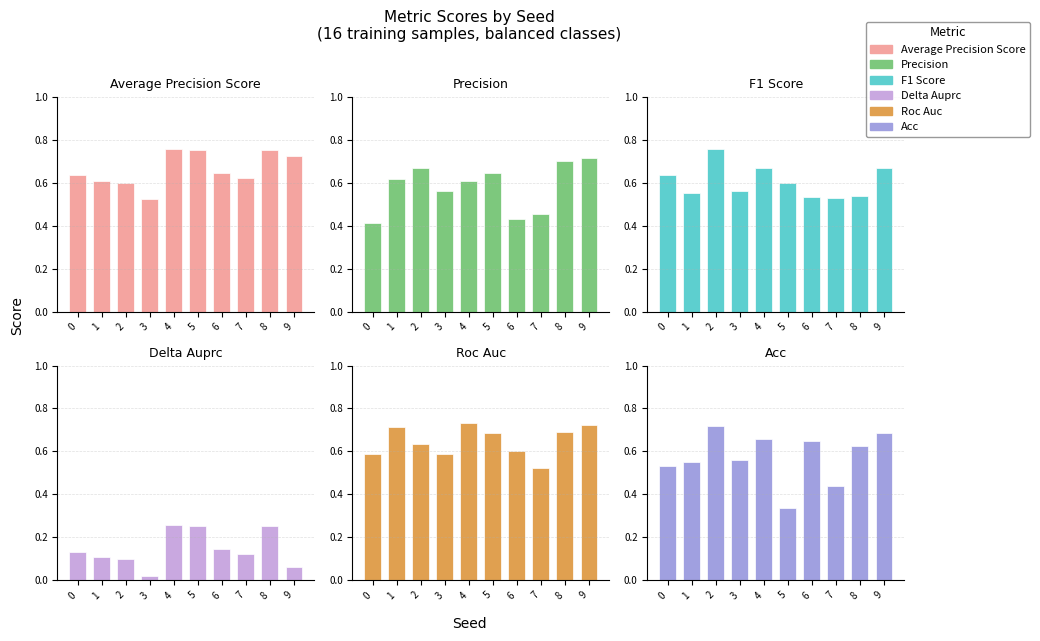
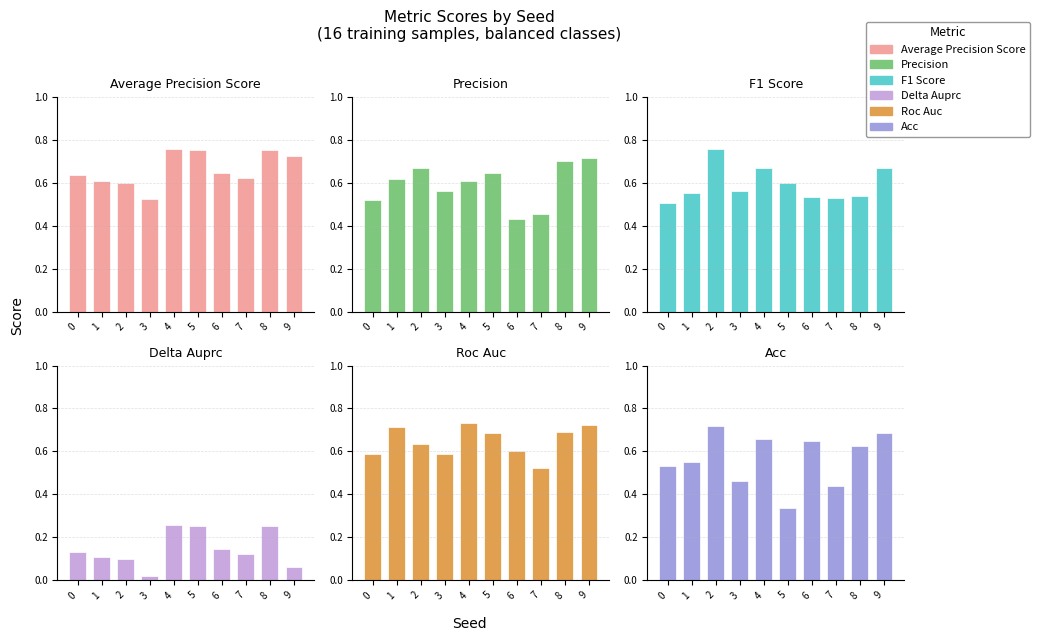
  {
    "Average Precision Score": {
      "0": 0.63,
      "1": 0.61,
      "2": 0.60,
      "3": 0.52,
      "4": 0.76,
      "5": 0.75,
      "6": 0.65,
      "7": 0.62,
      "8": 0.75,
      "9": 0.72
    },
    "Precision": {
-     "0": 0.41,
+     "0": 0.52,
      "1": 0.62,
      "2": 0.67,
      "3": 0.56,
      "4": 0.61,
      "5": 0.64,
      "6": 0.43,
      "7": 0.45,
      "8": 0.70,
      "9": 0.71
    },
    "F1 Score": {
-     "0": 0.63,
+     "0": 0.51,
      "1": 0.55,
      "2": 0.76,
      "3": 0.56,
      "4": 0.67,
      "5": 0.60,
      "6": 0.53,
      "7": 0.53,
      "8": 0.54,
      "9": 0.67
    },
    "Delta Auprc": {
      "0": 0.13,
      "1": 0.11,
      "2": 0.10,
      "3": 0.02,
      "4": 0.26,
      "5": 0.25,
      "6": 0.15,
      "7": 0.12,
      "8": 0.25,
      "9": 0.06
    },
    "Roc Auc": {
      "0": 0.59,
      "1": 0.71,
      "2": 0.64,
      "3": 0.59,
      "4": 0.73,
      "5": 0.69,
      "6": 0.60,
      "7": 0.52,
      "8": 0.69,
      "9": 0.72
    },
    "Acc": {
      "0": 0.53,
      "1": 0.55,
      "2": 0.72,
-     "3": 0.56,
+     "3": 0.46,
      "4": 0.66,
      "5": 0.34,
      "6": 0.65,
      "7": 0.44,
      "8": 0.63,
      "9": 0.69
    }
  }
